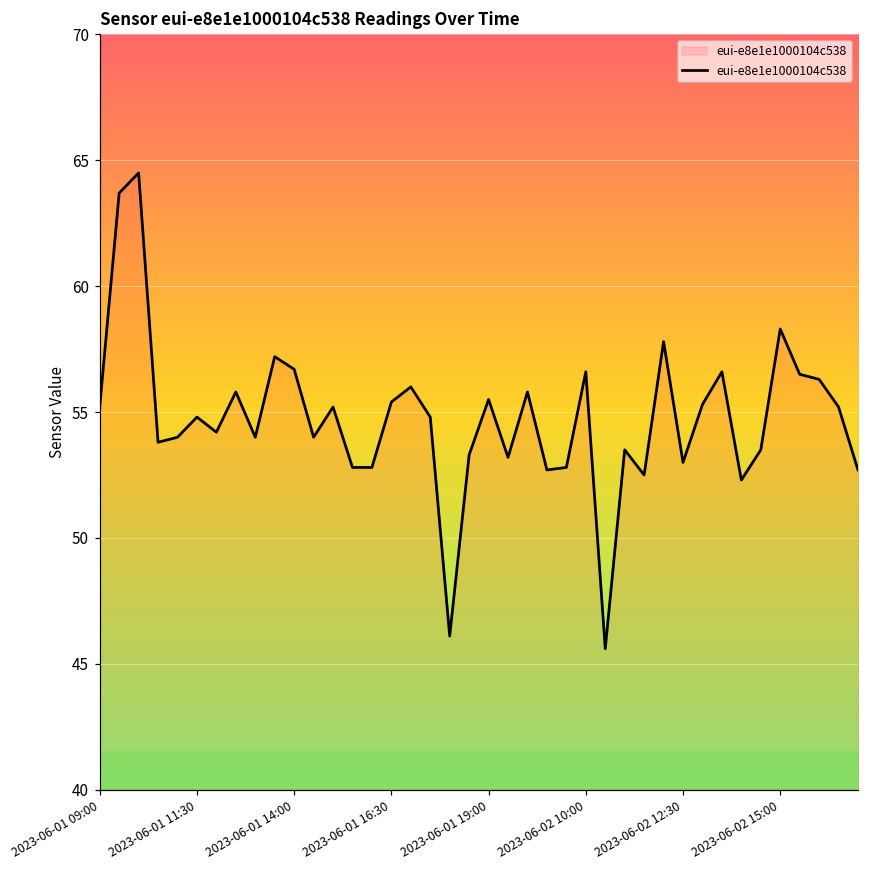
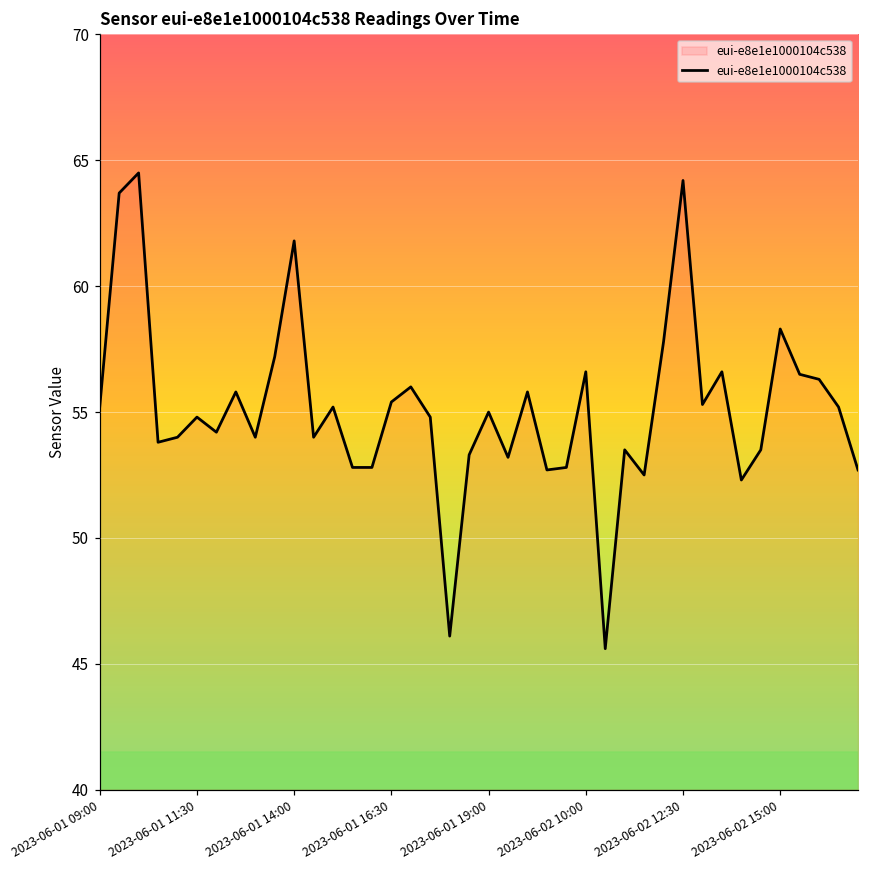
  {
    "2023-06-01 09:00": 55.2,
    "2023-06-01 11:30": 54.8,
-   "2023-06-01 14:00": 56.7,
+   "2023-06-01 14:00": 61.8,
    "2023-06-01 16:30": 55.4,
-   "2023-06-01 19:00": 55.5,
+   "2023-06-01 19:00": 55.0,
    "2023-06-02 10:00": 56.6,
-   "2023-06-02 12:30": 53.0,
+   "2023-06-02 12:30": 64.2,
    "2023-06-02 15:00": 58.3
  }
